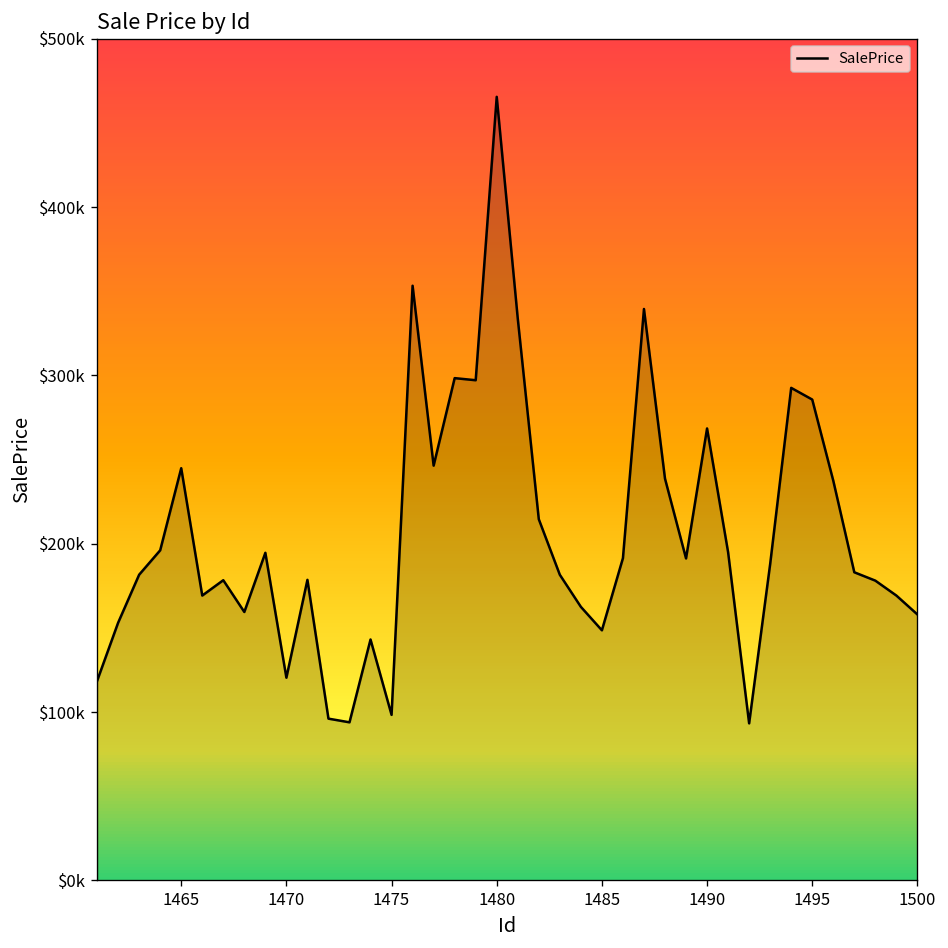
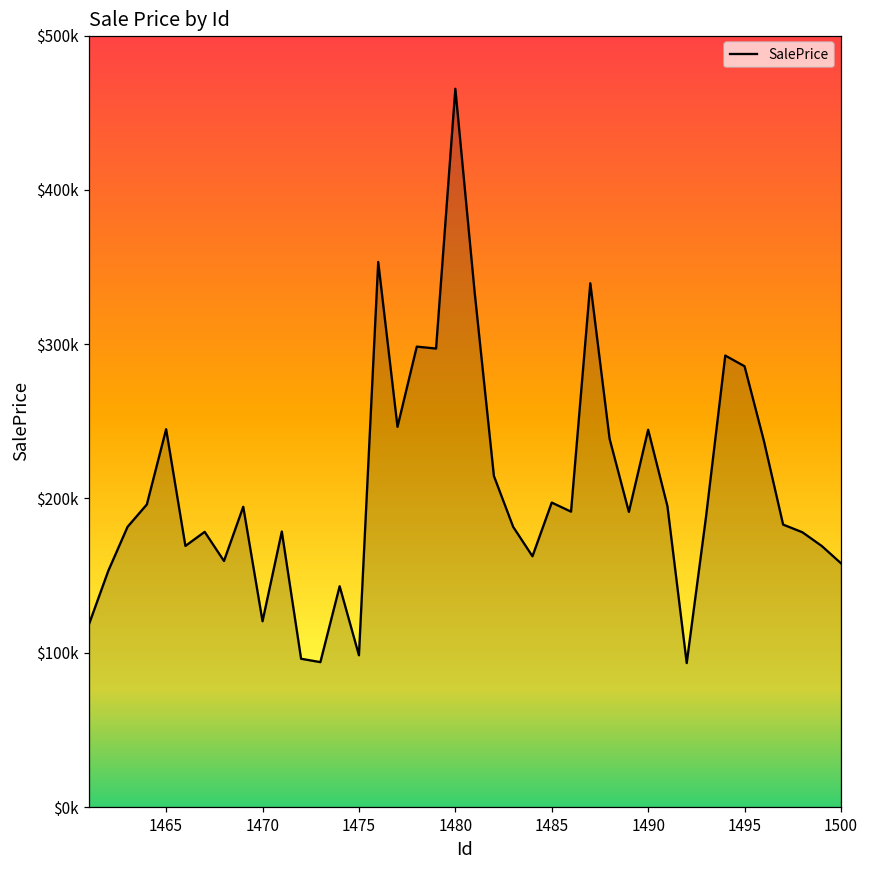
  {
    "1465": "$245000",
    "1470": "$120000",
    "1475": "$98000",
    "1480": "$466000",
-   "1485": "$149000",
-   "1490": "$269000",
+   "1485": "$197000",
+   "1490": "$245000",
    "1495": "$286000",
    "1500": "$158000"
  }
